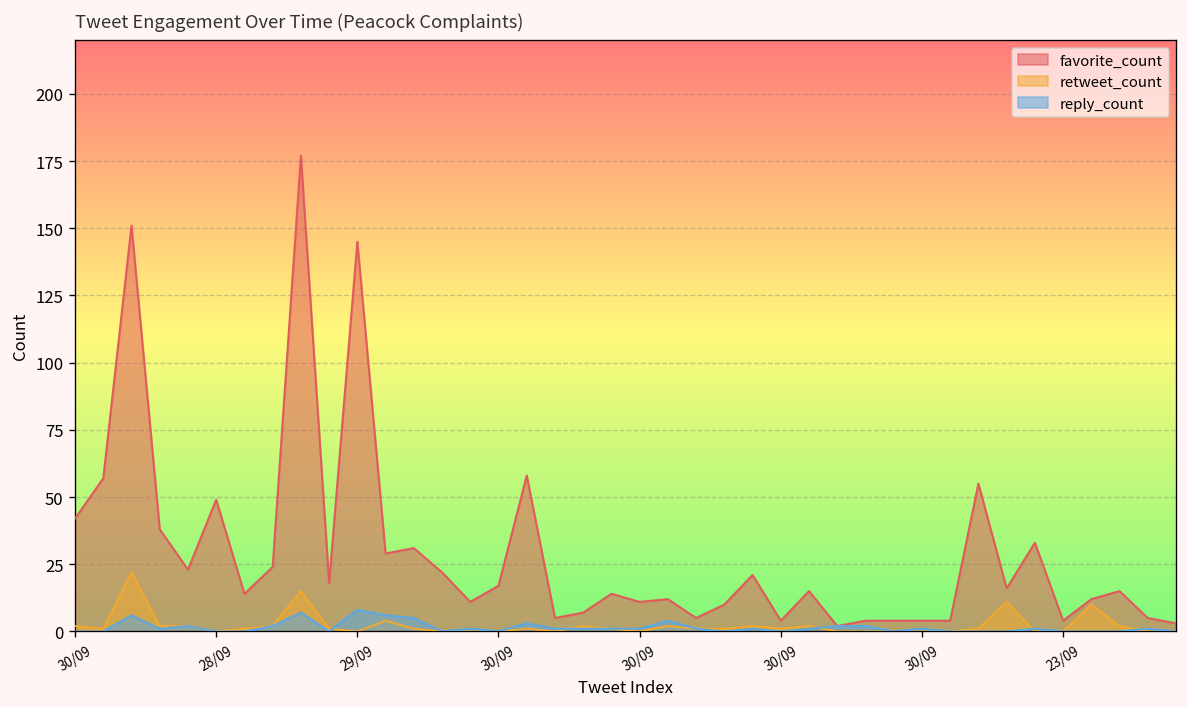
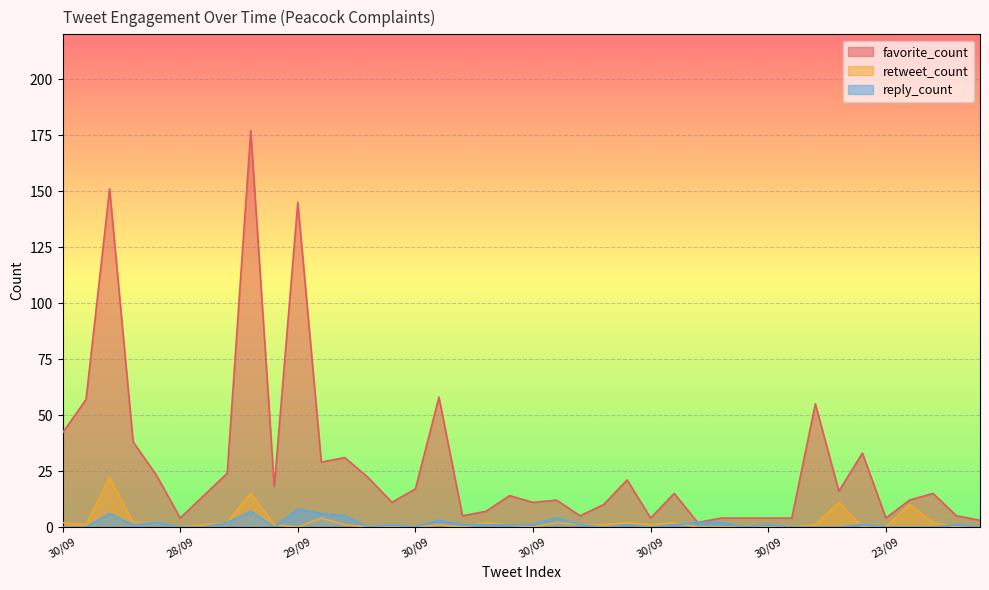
  {
    "favorite_count": {
-     "28/09": 49,
+     "28/09": 4,
      "29/09": 145
    },
    "retweet_count": {
      "29/09": 0
    },
    "reply_count": {
      "29/09": 8
    }
  }
